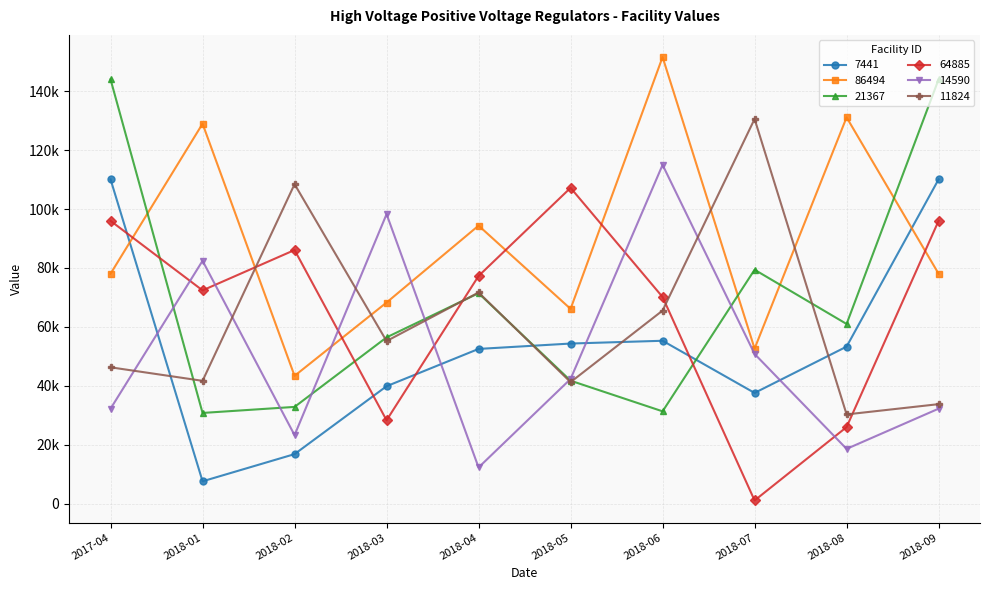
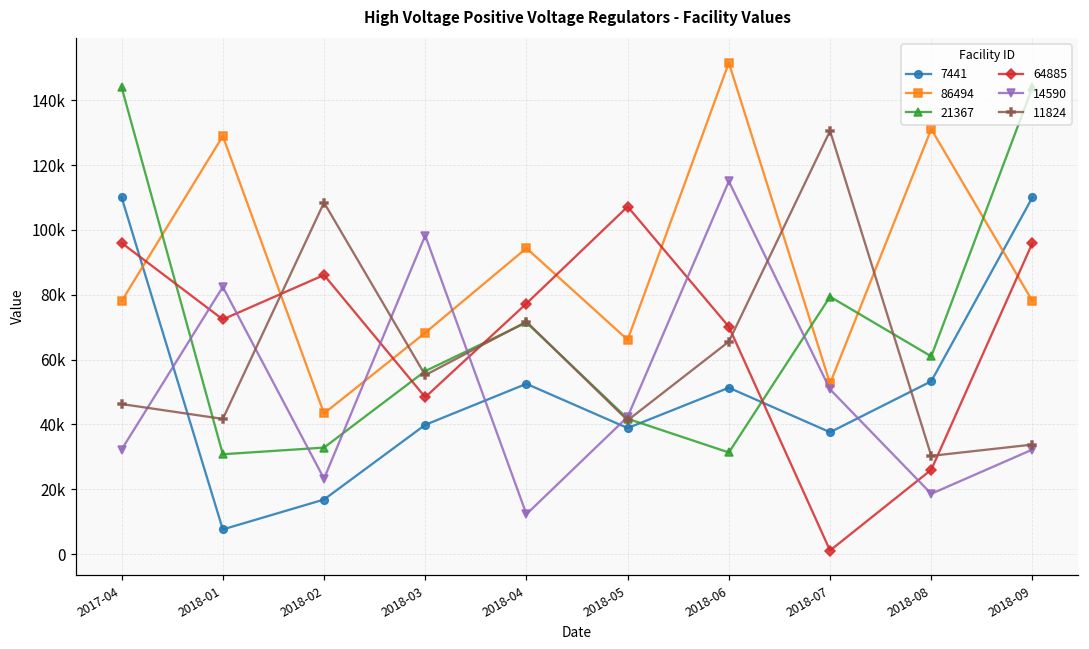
  {
    "7441": {
      "2017-04": 110000,
      "2018-01": 8000,
      "2018-02": 17000,
      "2018-03": 40000,
      "2018-04": 53000,
-     "2018-05": 54000,
-     "2018-06": 55000,
+     "2018-05": 39000,
+     "2018-06": 51000,
      "2018-07": 38000,
      "2018-08": 53000,
      "2018-09": 110000
    },
    "86494": {
      "2017-04": 78000,
      "2018-01": 129000,
      "2018-02": 43000,
      "2018-03": 68000,
      "2018-04": 94000,
      "2018-05": 66000,
      "2018-06": 152000,
      "2018-07": 53000,
      "2018-08": 131000,
      "2018-09": 78000
    },
    "21367": {
      "2017-04": 144000,
      "2018-01": 31000,
      "2018-02": 33000,
      "2018-03": 56000,
      "2018-06": 31000,
      "2018-07": 79000,
      "2018-08": 61000
    },
    "64885": {
      "2017-04": 96000,
      "2018-01": 72000,
      "2018-02": 86000,
-     "2018-03": 28000,
+     "2018-03": 48000,
      "2018-04": 77000,
      "2018-05": 107000,
      "2018-06": 70000,
      "2018-07": 1000,
      "2018-08": 26000,
      "2018-09": 96000
    },
    "14590": {
      "2017-04": 32000,
      "2018-01": 82000,
      "2018-02": 23000,
      "2018-03": 98000,
      "2018-04": 12000,
      "2018-06": 115000,
      "2018-07": 51000,
      "2018-08": 19000,
      "2018-09": 32000
    },
    "11824": {
      "2017-04": 46000,
      "2018-01": 42000,
      "2018-02": 108000,
      "2018-03": 55000,
      "2018-06": 66000,
      "2018-07": 131000,
      "2018-08": 30000,
      "2018-09": 34000
    }
  }
